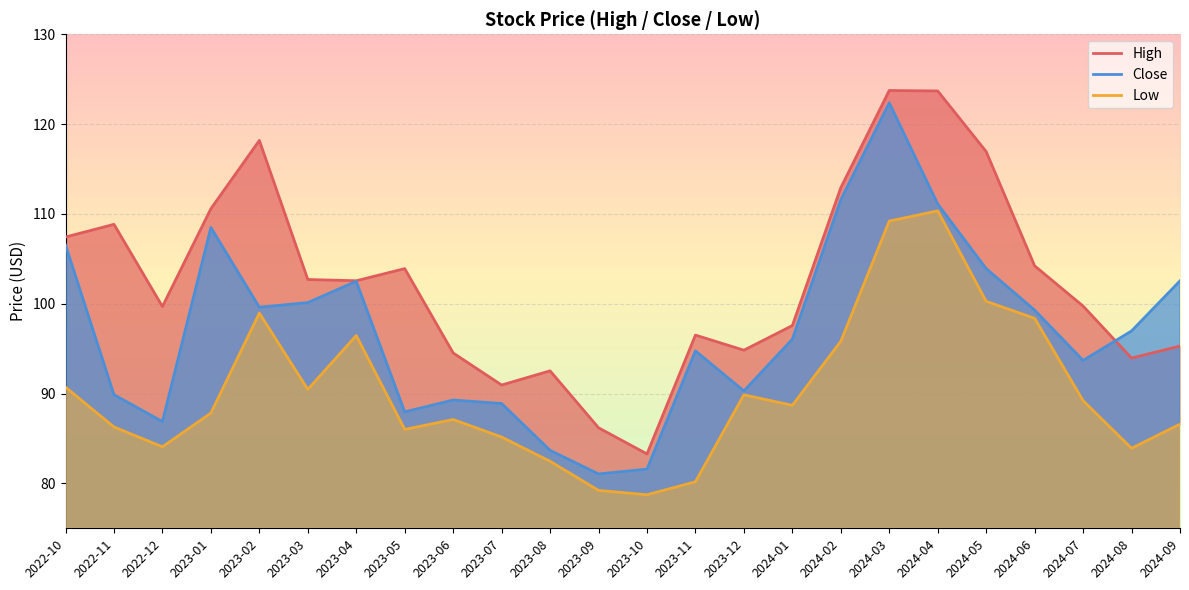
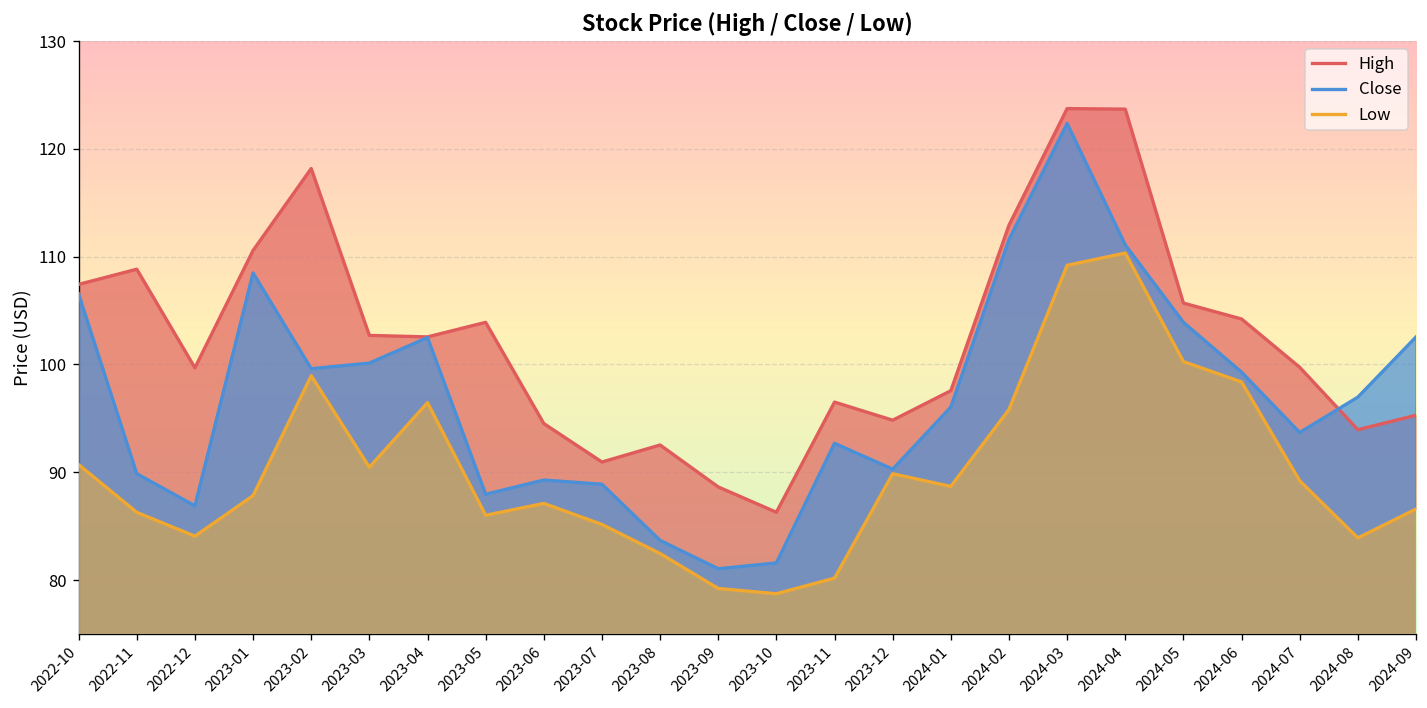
  {
    "High": {
      "2022-10": 107,
      "2022-11": 109,
      "2022-12": 100,
      "2023-01": 111,
      "2023-02": 118,
      "2023-03": 103,
      "2023-05": 104,
      "2023-06": 95,
      "2023-07": 91,
      "2023-08": 93,
-     "2023-09": 86,
-     "2023-10": 83,
+     "2023-09": 89,
+     "2023-10": 86,
      "2023-11": 97,
      "2023-12": 95,
      "2024-01": 98,
      "2024-02": 113,
      "2024-03": 124,
      "2024-04": 124,
-     "2024-05": 117,
+     "2024-05": 106,
      "2024-06": 104,
      "2024-07": 100,
      "2024-08": 94,
      "2024-09": 95
    },
    "Close": {
      "2022-10": 107,
      "2022-11": 90,
      "2022-12": 87,
      "2023-01": 108,
      "2023-02": 100,
      "2023-03": 100,
      "2023-05": 88,
      "2023-06": 89,
      "2023-07": 89,
      "2023-08": 84,
      "2023-09": 81,
      "2023-10": 82,
-     "2023-11": 95,
+     "2023-11": 93,
      "2023-12": 90,
      "2024-01": 96,
      "2024-02": 112,
      "2024-03": 122,
      "2024-04": 111,
      "2024-05": 104,
      "2024-06": 99,
      "2024-07": 94,
      "2024-08": 97,
      "2024-09": 103
    },
    "Low": {
      "2022-10": 91,
      "2022-11": 86,
      "2022-12": 84,
      "2023-01": 88,
      "2023-02": 99,
      "2023-03": 90,
      "2023-04": 96,
      "2023-05": 86,
      "2023-06": 87,
      "2023-07": 85,
      "2023-08": 82,
      "2023-09": 79,
      "2023-10": 79,
      "2023-11": 80,
      "2023-12": 90,
      "2024-01": 89,
      "2024-02": 96,
      "2024-03": 109,
      "2024-04": 110,
      "2024-05": 100,
      "2024-06": 98,
      "2024-07": 89,
      "2024-08": 84,
      "2024-09": 87
    }
  }
